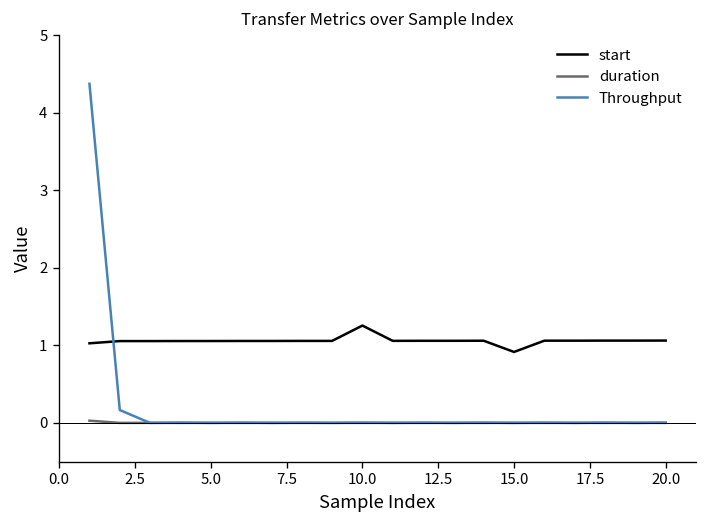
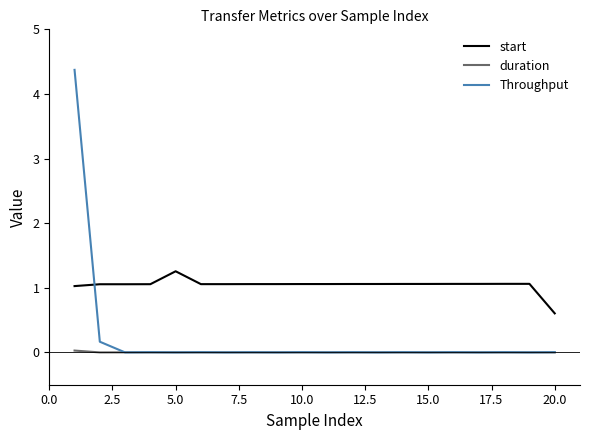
  {
    "start": {
-     "5.0": 1.1,
-     "10.0": 1.3,
-     "15.0": 0.9,
-     "20.0": 1.1
+     "5.0": 1.3,
+     "10.0": 1.1,
+     "15.0": 1.1,
+     "20.0": 0.6
    }
  }
